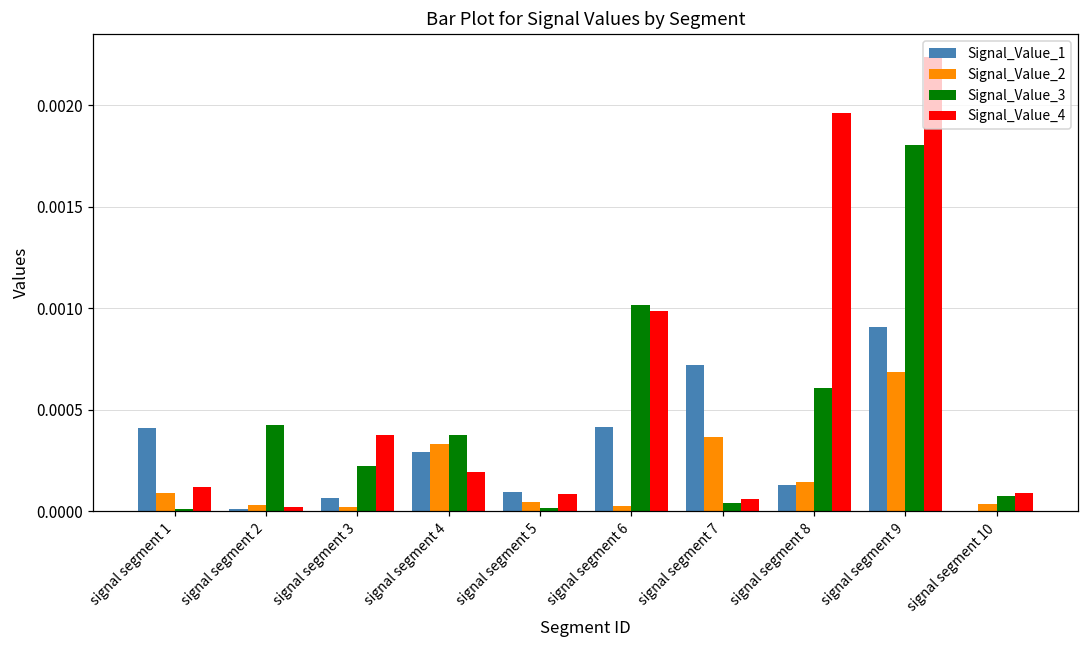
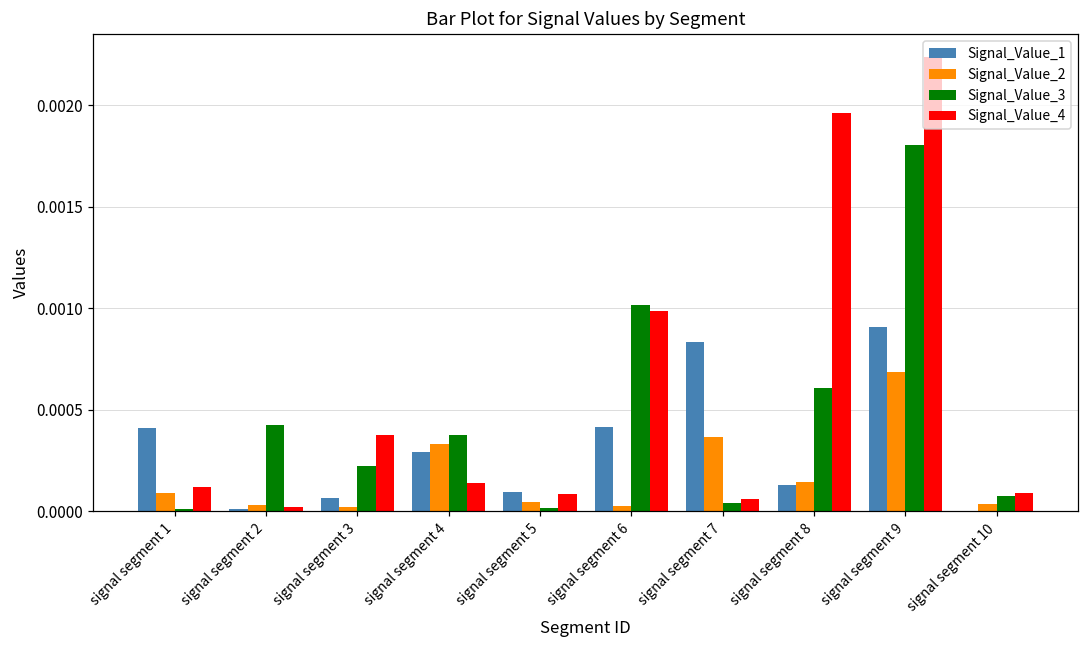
  {
    "Signal_Value_1": {
      "signal segment 1": 0.00041,
      "signal segment 3": 0.00006,
      "signal segment 4": 0.00029,
      "signal segment 5": 0.00010,
      "signal segment 6": 0.00042,
-     "signal segment 7": 0.00072,
+     "signal segment 7": 0.00083,
      "signal segment 8": 0.00013,
      "signal segment 9": 0.00091
    },
    "Signal_Value_2": {
      "signal segment 1": 0.00009,
      "signal segment 2": 0.00003,
      "signal segment 3": 0.00002,
      "signal segment 4": 0.00033,
      "signal segment 5": 0.00005,
      "signal segment 6": 0.00002,
      "signal segment 7": 0.00037,
      "signal segment 8": 0.00014,
      "signal segment 9": 0.00069,
      "signal segment 10": 0.00004
    },
    "Signal_Value_3": {
      "signal segment 2": 0.00042,
      "signal segment 3": 0.00022,
      "signal segment 4": 0.00038,
      "signal segment 5": 0.00002,
      "signal segment 6": 0.00102,
      "signal segment 7": 0.00004,
      "signal segment 8": 0.00061,
      "signal segment 9": 0.00181,
      "signal segment 10": 0.00007
    },
    "Signal_Value_4": {
      "signal segment 1": 0.00012,
      "signal segment 2": 0.00002,
      "signal segment 3": 0.00038,
-     "signal segment 4": 0.00019,
+     "signal segment 4": 0.00014,
      "signal segment 5": 0.00008,
      "signal segment 6": 0.00099,
      "signal segment 7": 0.00006,
      "signal segment 8": 0.00196,
      "signal segment 10": 0.00009
    }
  }
